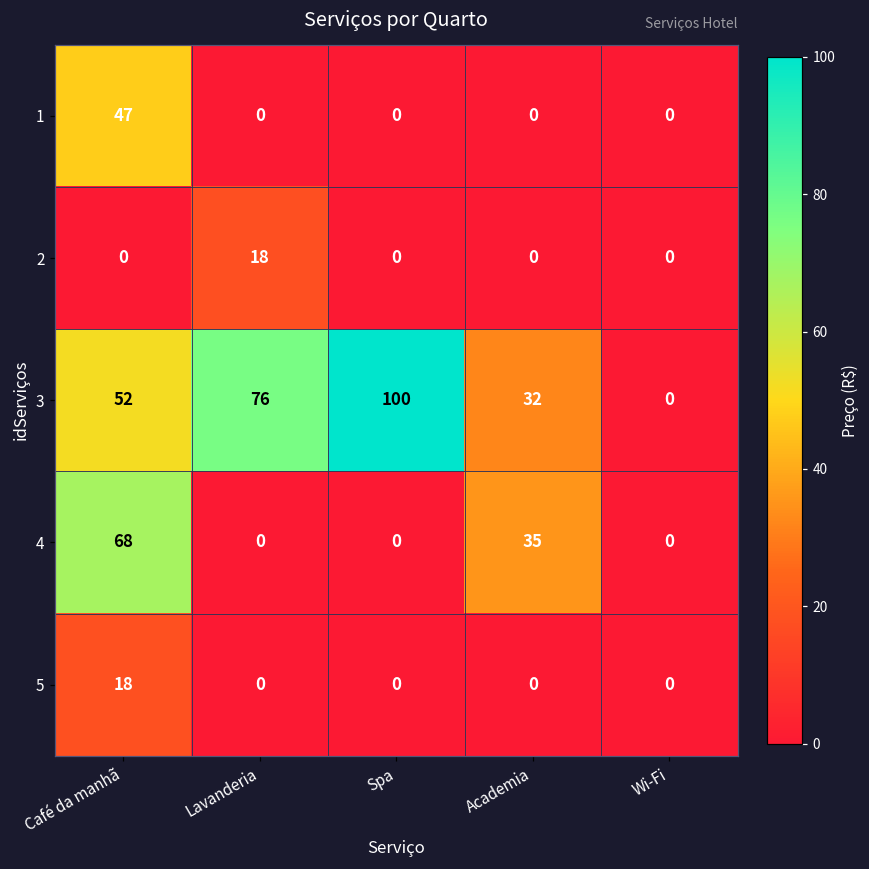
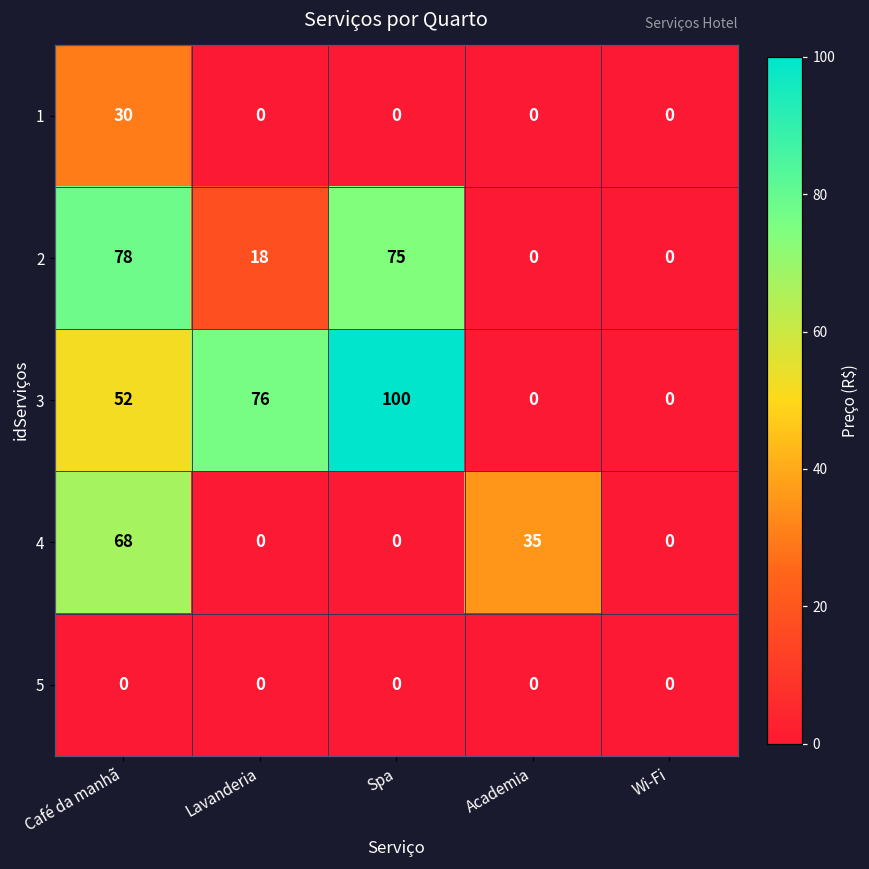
  {
    "1": {
-     "Café da manhã": 47,
+     "Café da manhã": 30,
      "Lavanderia": 0,
      "Spa": 0,
      "Academia": 0,
      "Wi-Fi": 0
    },
    "2": {
-     "Café da manhã": 0,
+     "Café da manhã": 78,
      "Lavanderia": 18,
-     "Spa": 0,
+     "Spa": 75,
      "Academia": 0,
      "Wi-Fi": 0
    },
    "3": {
      "Café da manhã": 52,
      "Lavanderia": 76,
      "Spa": 100,
-     "Academia": 32,
+     "Academia": 0,
      "Wi-Fi": 0
    },
    "4": {
      "Café da manhã": 68,
      "Lavanderia": 0,
      "Spa": 0,
      "Academia": 35,
      "Wi-Fi": 0
    },
    "5": {
-     "Café da manhã": 18,
+     "Café da manhã": 0,
      "Lavanderia": 0,
      "Spa": 0,
      "Academia": 0,
      "Wi-Fi": 0
    }
  }
